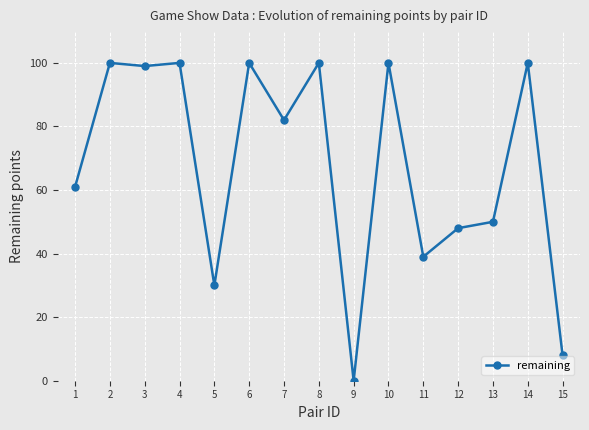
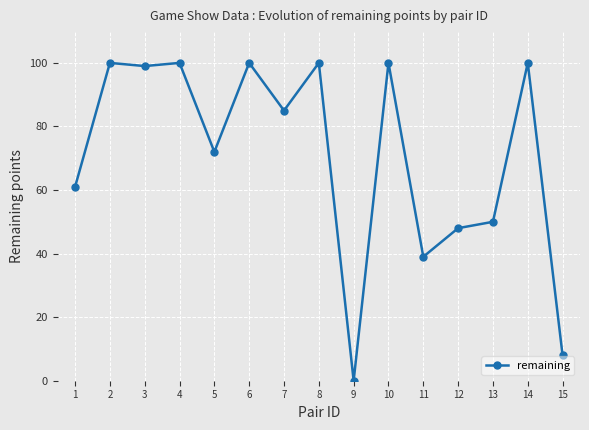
  {
    "1": 61,
    "2": 100,
    "3": 99,
    "4": 100,
-   "5": 30,
+   "5": 72,
    "6": 100,
-   "7": 82,
+   "7": 85,
    "8": 100,
    "9": 0,
    "10": 100,
    "11": 39,
    "12": 48,
    "13": 50,
    "14": 100,
    "15": 8
  }
